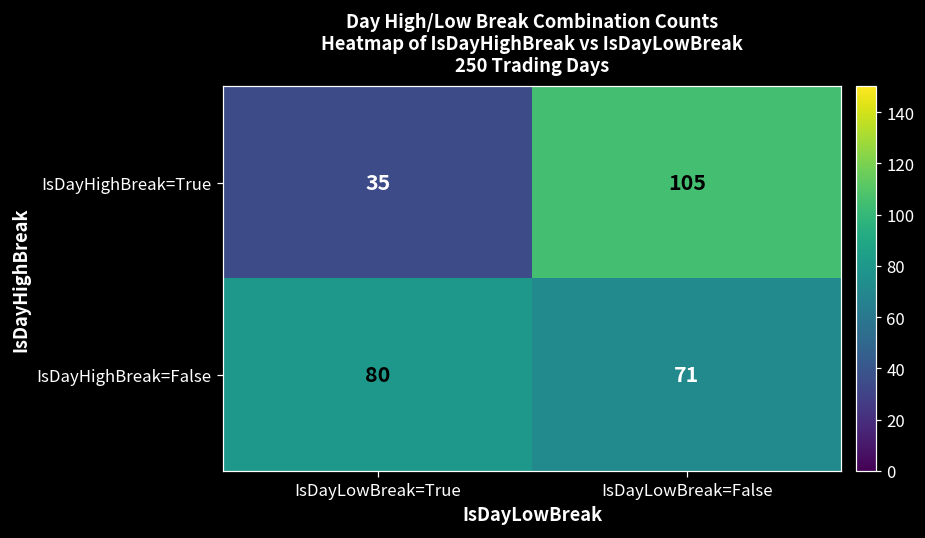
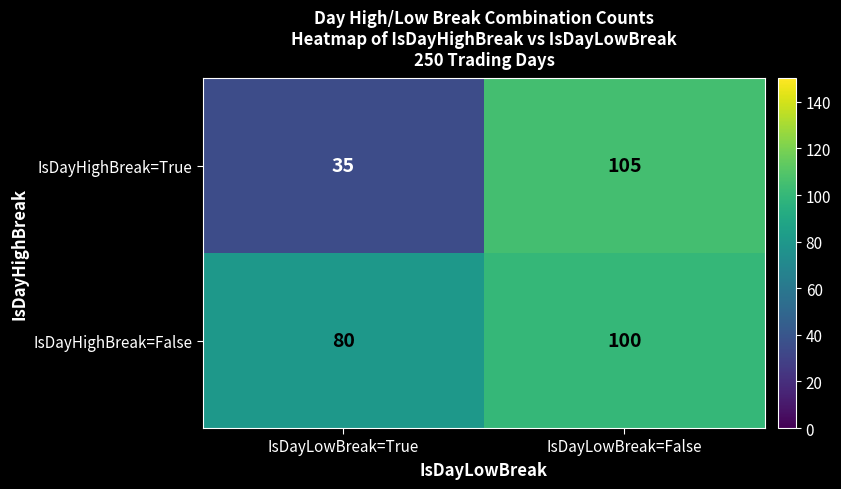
  {
    "IsDayHighBreak=True": {
      "IsDayLowBreak=True": 35,
      "IsDayLowBreak=False": 105
    },
    "IsDayHighBreak=False": {
      "IsDayLowBreak=True": 80,
-     "IsDayLowBreak=False": 71
+     "IsDayLowBreak=False": 100
    }
  }
